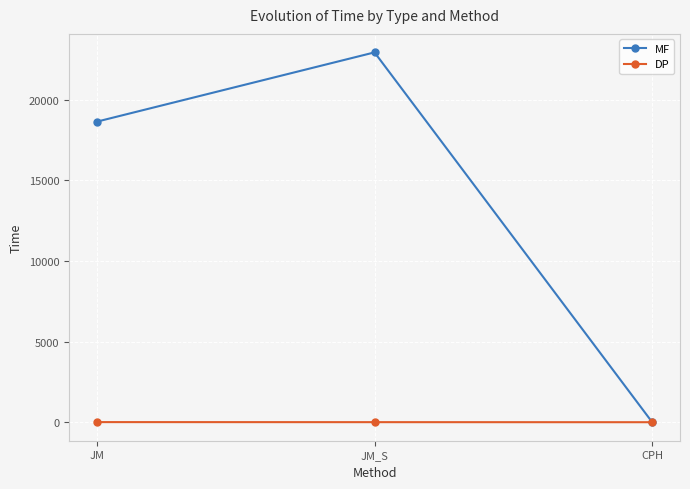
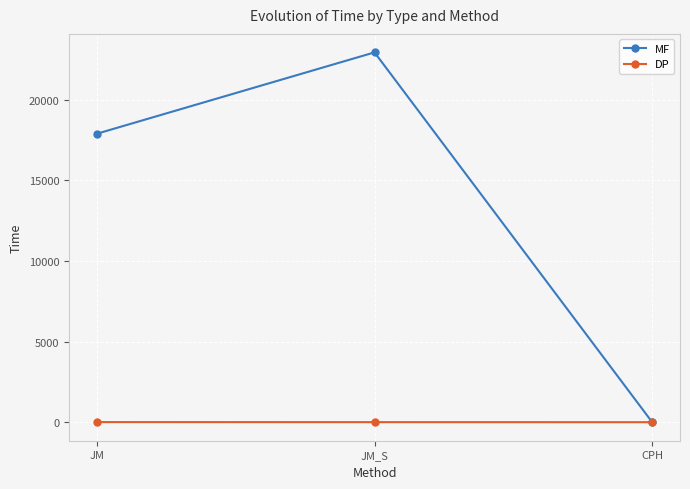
  {
    "MF": {
-     "JM": 18600,
+     "JM": 17900,
      "JM_S": 22900
    },
    "DP": {
      "JM": 0,
      "JM_S": 0
    }
  }
